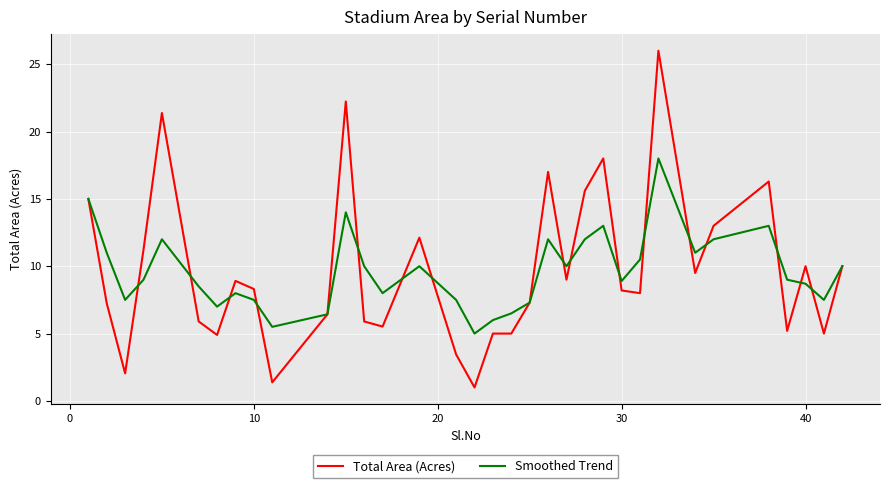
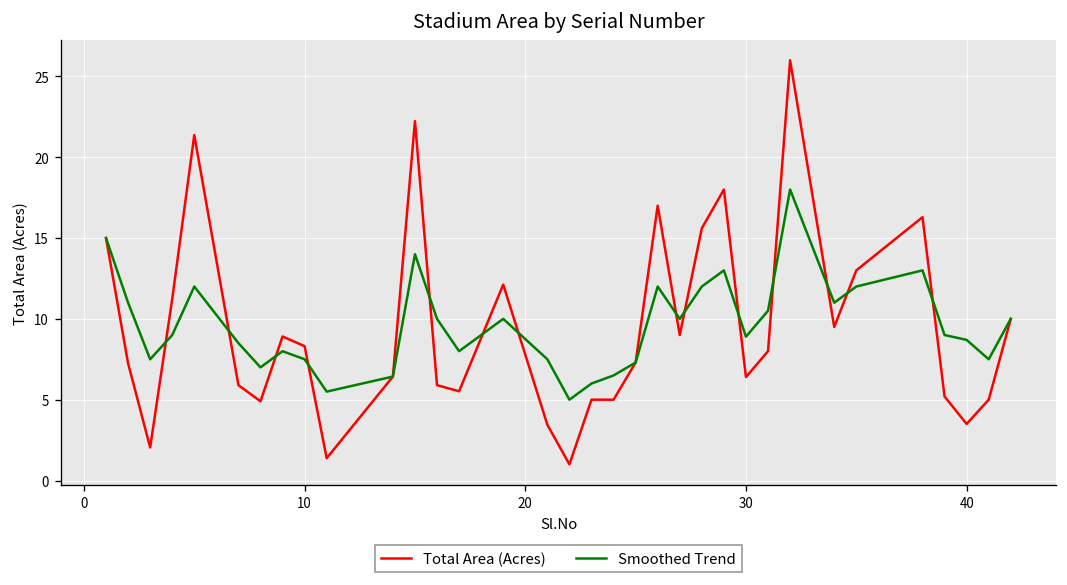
  {
    "Total Area (Acres)": {
      "10": 8.3,
-     "30": 8.2,
-     "40": 10.0
+     "30": 6.4,
+     "40": 3.5
    },
    "Smoothed Trend": {
      "10": 7.5,
      "30": 8.9,
      "40": 8.7
    }
  }
